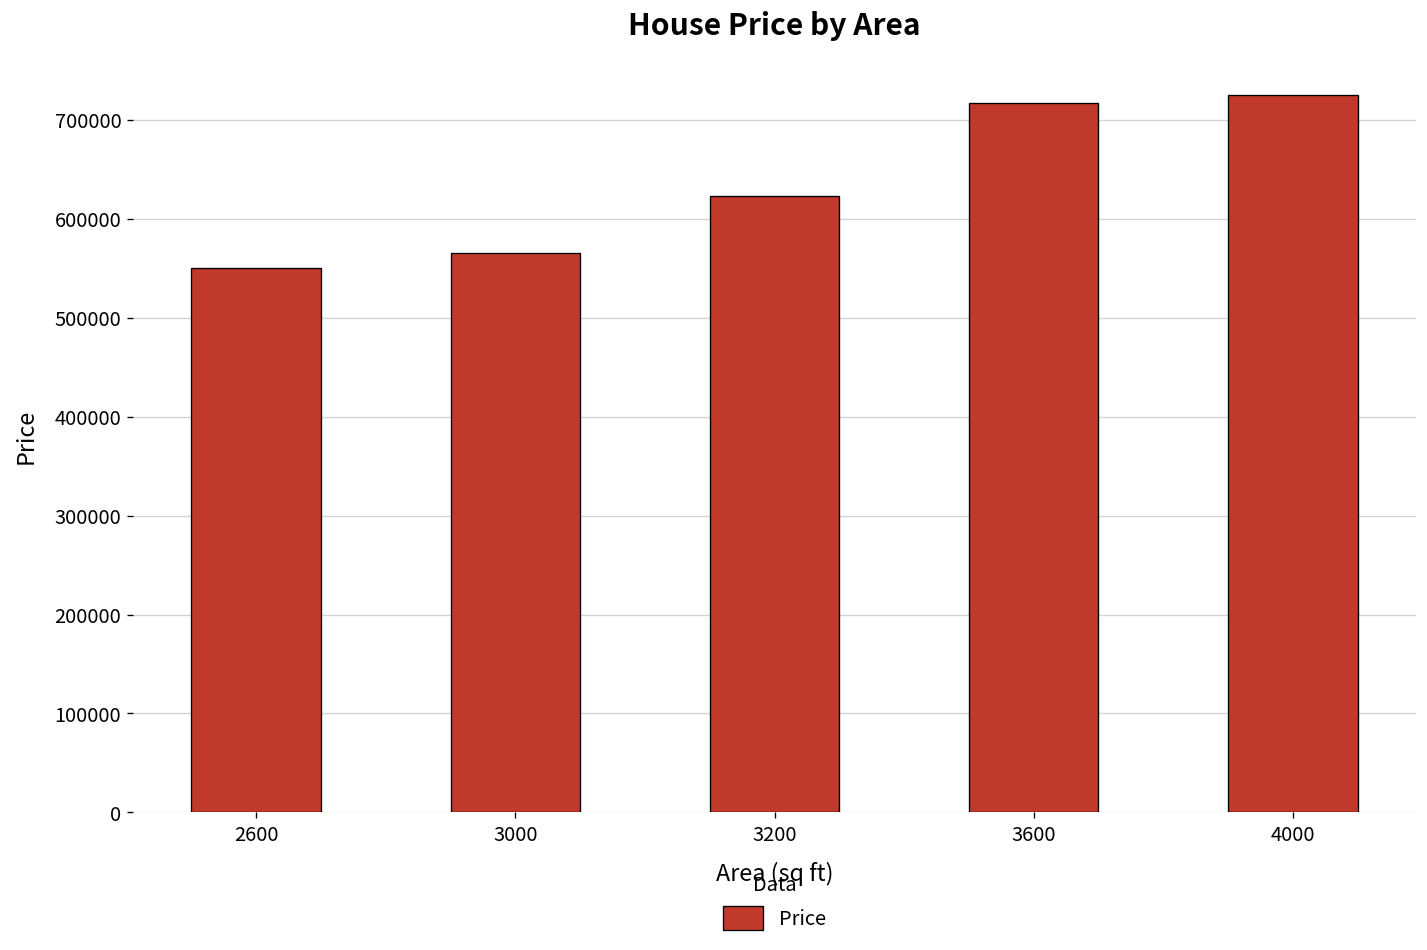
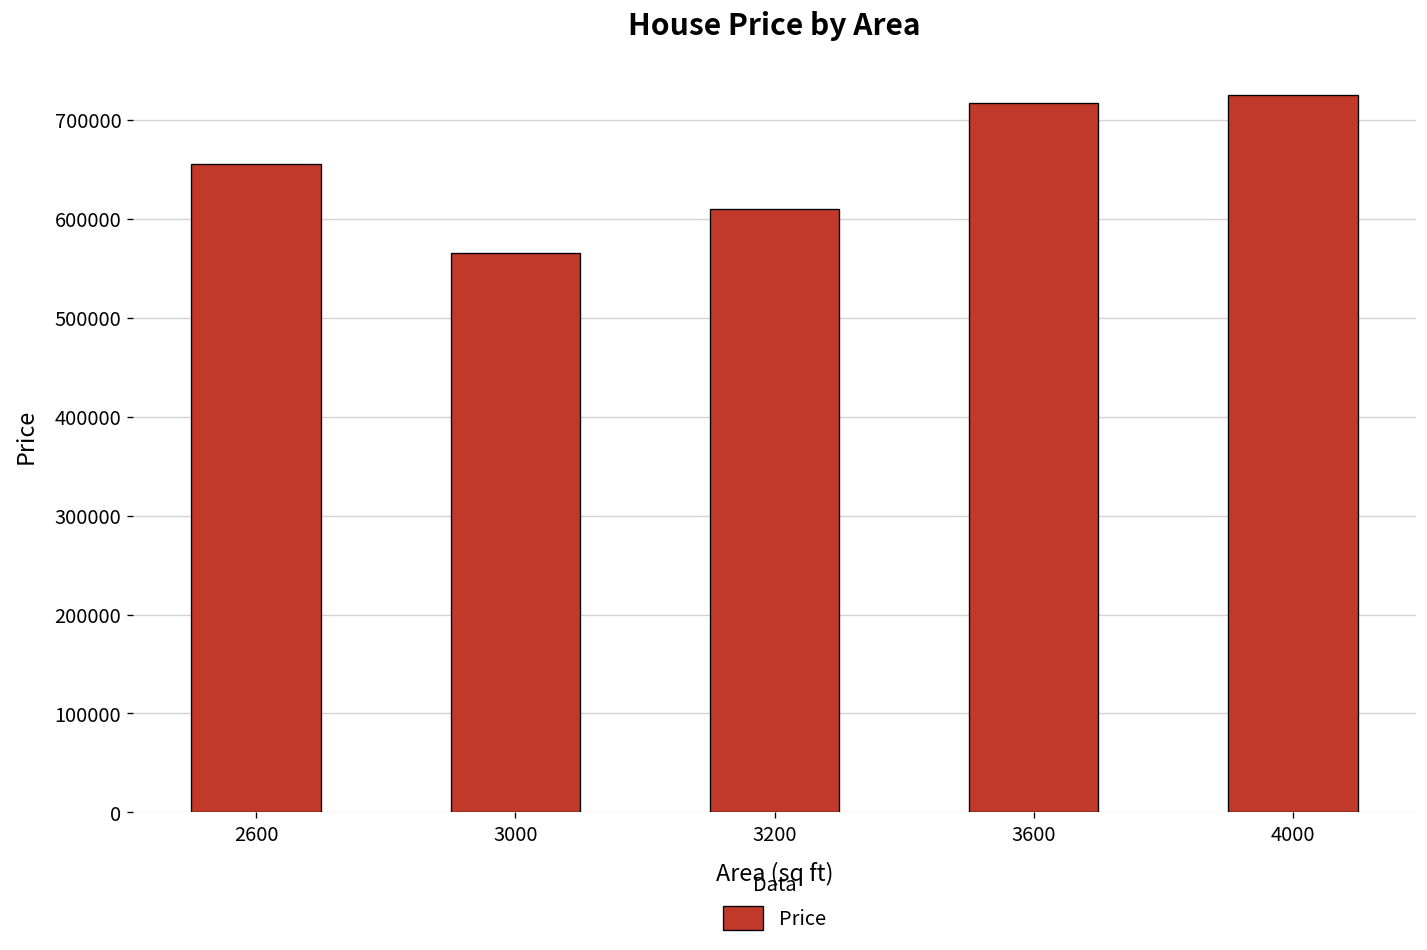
  {
-   "2600": 550000,
+   "2600": 660000,
    "3000": 570000,
-   "3200": 620000,
+   "3200": 610000,
    "3600": 720000,
    "4000": 730000
  }
